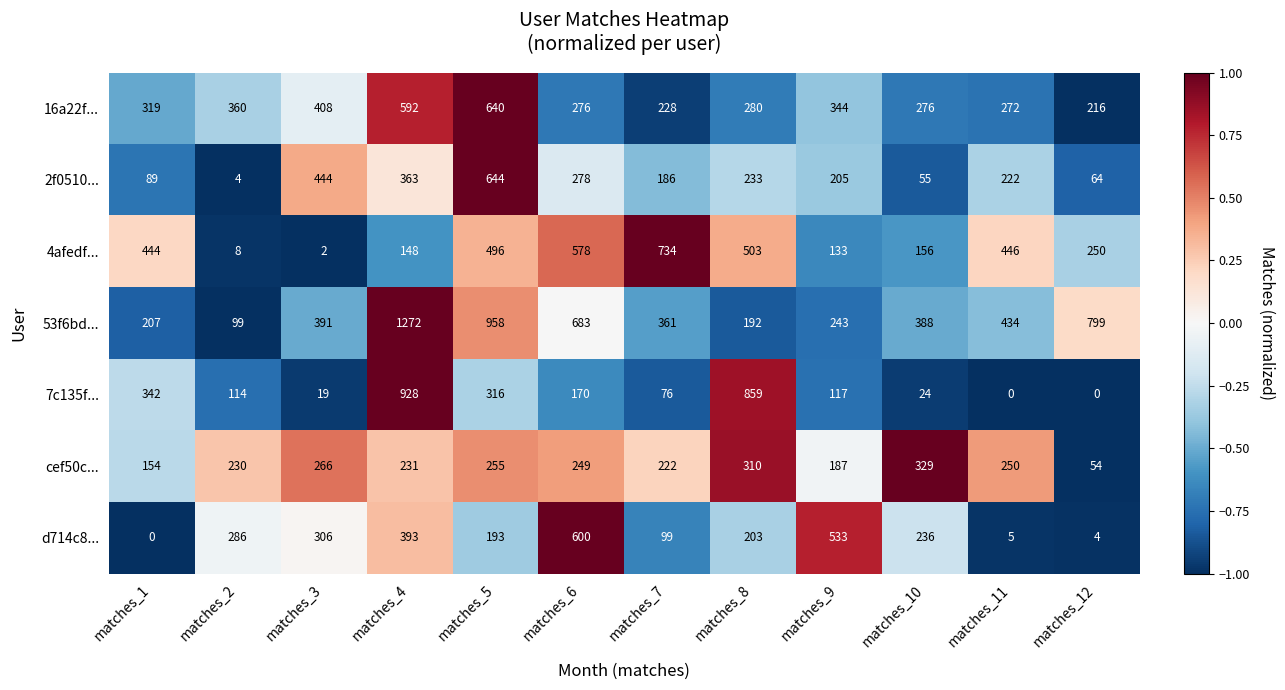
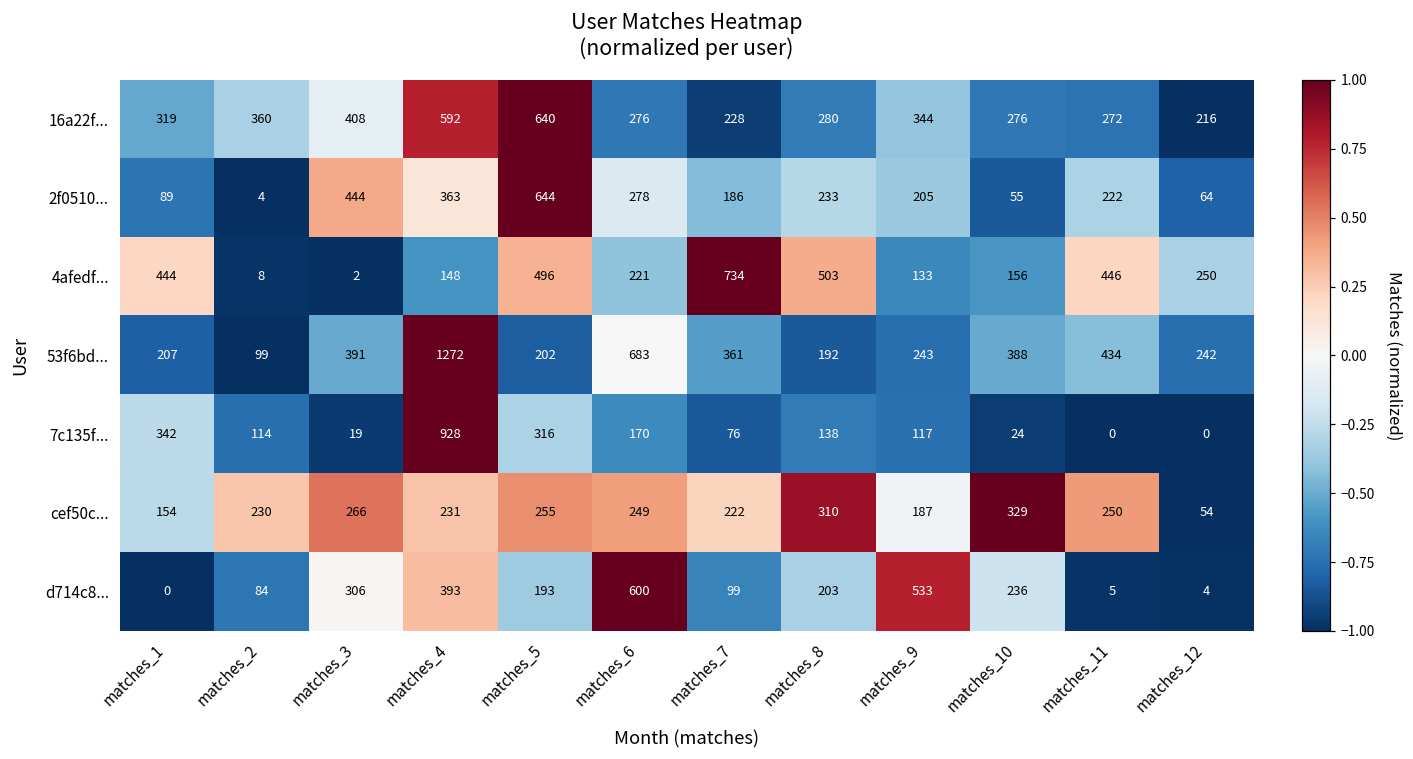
  {
    "16a22f...": {
      "matches_1": 319,
      "matches_2": 360,
      "matches_3": 408,
      "matches_4": 592,
      "matches_5": 640,
      "matches_6": 276,
      "matches_7": 228,
      "matches_8": 280,
      "matches_9": 344,
      "matches_10": 276,
      "matches_11": 272,
      "matches_12": 216
    },
    "2f0510...": {
      "matches_1": 89,
      "matches_2": 4,
      "matches_3": 444,
      "matches_4": 363,
      "matches_5": 644,
      "matches_6": 278,
      "matches_7": 186,
      "matches_8": 233,
      "matches_9": 205,
      "matches_10": 55,
      "matches_11": 222,
      "matches_12": 64
    },
    "4afedf...": {
      "matches_1": 444,
      "matches_2": 8,
      "matches_3": 2,
      "matches_4": 148,
      "matches_5": 496,
-     "matches_6": 578,
+     "matches_6": 221,
      "matches_7": 734,
      "matches_8": 503,
      "matches_9": 133,
      "matches_10": 156,
      "matches_11": 446,
      "matches_12": 250
    },
    "53f6bd...": {
      "matches_1": 207,
      "matches_2": 99,
      "matches_3": 391,
      "matches_4": 1272,
-     "matches_5": 958,
+     "matches_5": 202,
      "matches_6": 683,
      "matches_7": 361,
      "matches_8": 192,
      "matches_9": 243,
      "matches_10": 388,
      "matches_11": 434,
-     "matches_12": 799
+     "matches_12": 242
    },
    "7c135f...": {
      "matches_1": 342,
      "matches_2": 114,
      "matches_3": 19,
      "matches_4": 928,
      "matches_5": 316,
      "matches_6": 170,
      "matches_7": 76,
-     "matches_8": 859,
+     "matches_8": 138,
      "matches_9": 117,
      "matches_10": 24,
      "matches_11": 0,
      "matches_12": 0
    },
    "cef50c...": {
      "matches_1": 154,
      "matches_2": 230,
      "matches_3": 266,
      "matches_4": 231,
      "matches_5": 255,
      "matches_6": 249,
      "matches_7": 222,
      "matches_8": 310,
      "matches_9": 187,
      "matches_10": 329,
      "matches_11": 250,
      "matches_12": 54
    },
    "d714c8...": {
      "matches_1": 0,
-     "matches_2": 286,
+     "matches_2": 84,
      "matches_3": 306,
      "matches_4": 393,
      "matches_5": 193,
      "matches_6": 600,
      "matches_7": 99,
      "matches_8": 203,
      "matches_9": 533,
      "matches_10": 236,
      "matches_11": 5,
      "matches_12": 4
    }
  }
